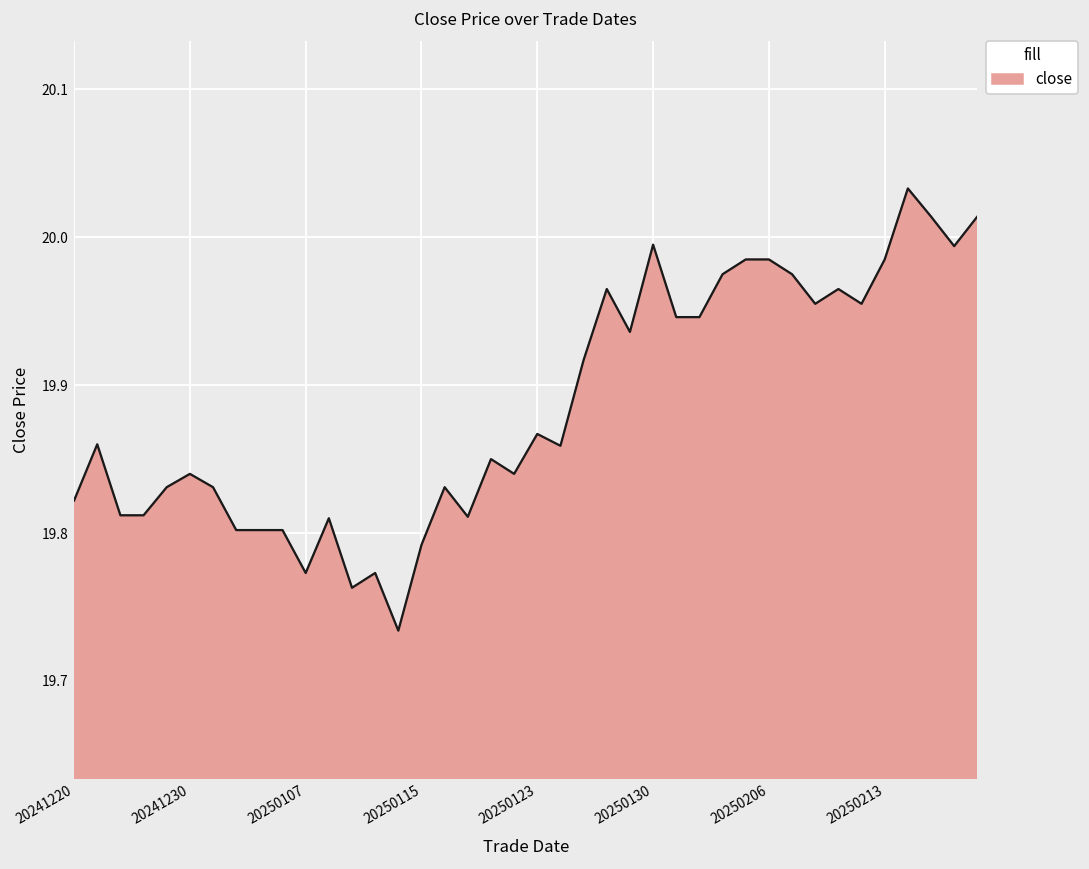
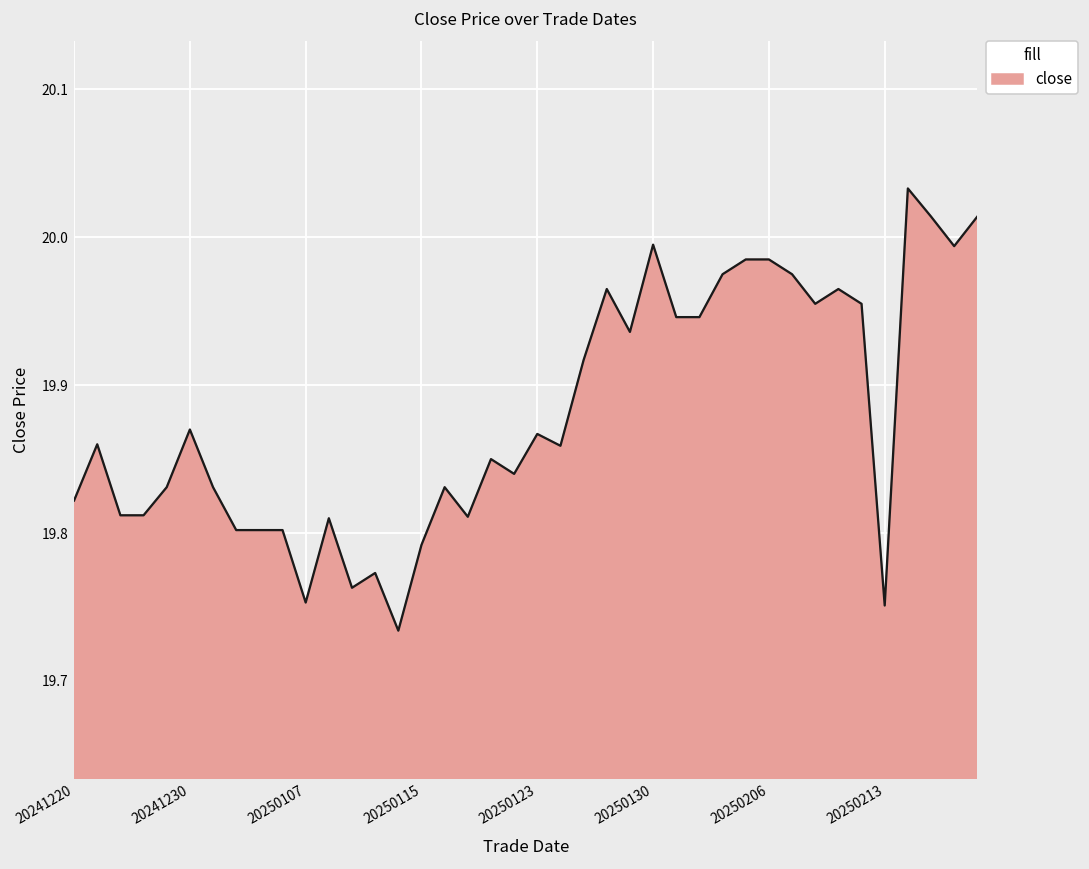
  {
    "20241220": 19.822,
-   "20241230": 19.84,
-   "20250107": 19.773,
+   "20241230": 19.87,
+   "20250107": 19.753,
    "20250115": 19.792,
    "20250123": 19.867,
    "20250130": 19.995,
    "20250206": 19.985,
-   "20250213": 19.985
+   "20250213": 19.751
  }
